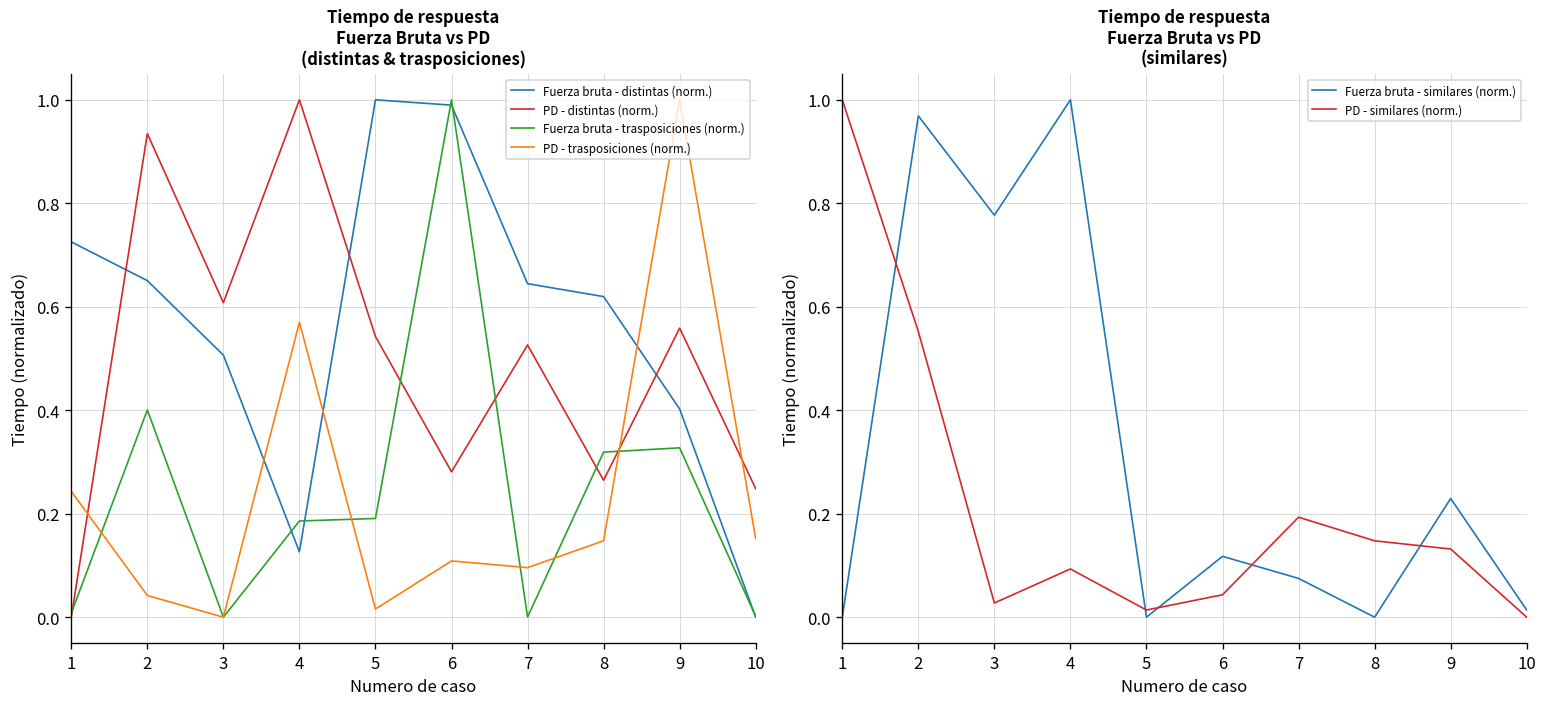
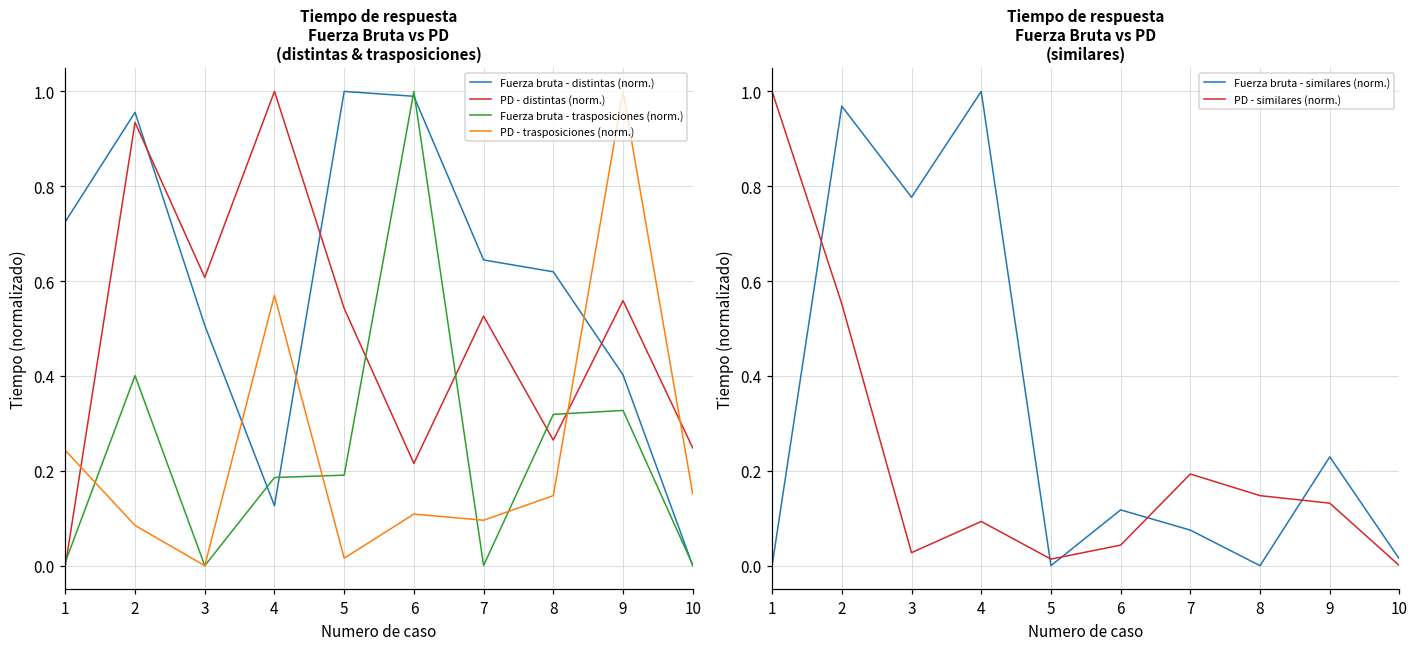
  {
    "Tiempo de respuesta Fuerza Bruta vs PD (distintas & trasposiciones)": {
      "Fuerza bruta - distintas (norm.)": {
        "1": 0.73,
-       "2": 0.65,
+       "2": 0.96,
        "3": 0.51,
        "4": 0.13,
        "5": 1.00,
        "6": 0.99,
        "7": 0.64,
        "8": 0.62,
        "9": 0.40
      },
      "PD - distintas (norm.)": {
        "1": 0.00,
        "2": 0.93,
        "3": 0.61,
        "4": 1.00,
        "5": 0.54,
-       "6": 0.28,
+       "6": 0.22,
        "7": 0.53,
        "8": 0.26,
        "9": 0.56,
        "10": 0.25
      },
      "Fuerza bruta - trasposiciones (norm.)": {
        "1": 0.01,
        "2": 0.40,
        "4": 0.19,
        "5": 0.19,
        "6": 1.00,
        "7": 0.00,
        "8": 0.32,
        "9": 0.33
      },
      "PD - trasposiciones (norm.)": {
        "1": 0.24,
-       "2": 0.04,
+       "2": 0.08,
        "4": 0.57,
        "5": 0.02,
        "6": 0.11,
        "7": 0.10,
        "8": 0.15,
        "10": 0.15
      }
    },
    "Tiempo de respuesta Fuerza Bruta vs PD (similares)": {
      "Fuerza bruta - similares (norm.)": {
        "1": 0.00,
        "2": 0.97,
        "3": 0.78,
        "4": 1.00,
        "5": 0.00,
        "6": 0.12,
        "7": 0.07,
        "8": 0.00,
        "9": 0.23,
        "10": 0.01
      },
      "PD - similares (norm.)": {
        "1": 1.00,
        "2": 0.55,
        "3": 0.03,
        "4": 0.09,
        "5": 0.01,
        "6": 0.04,
        "7": 0.19,
        "8": 0.15,
        "9": 0.13,
        "10": 0.00
      }
    }
  }
